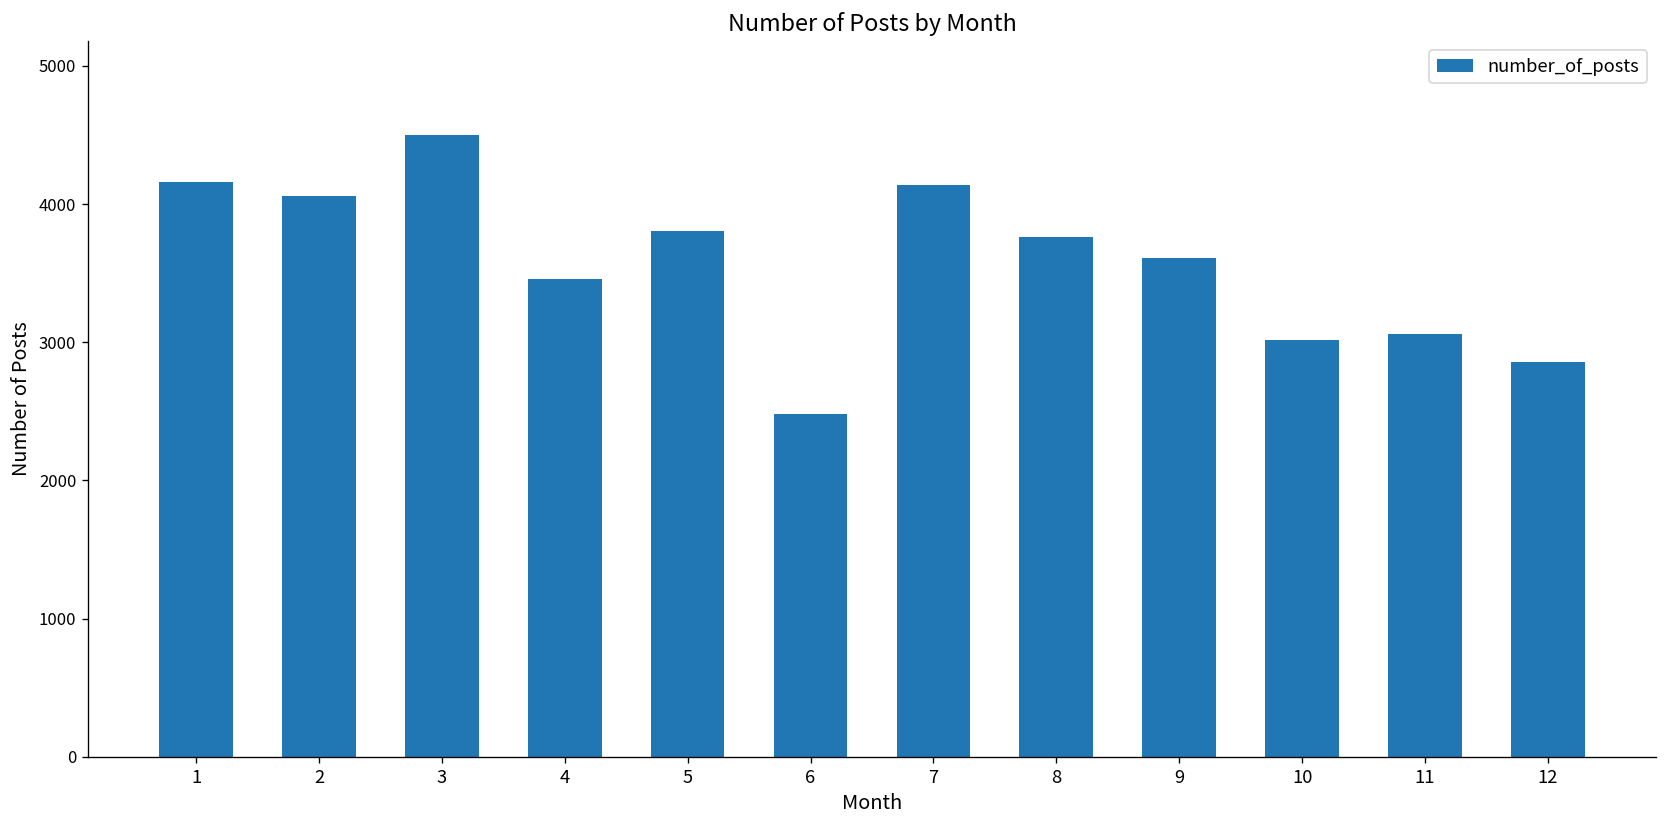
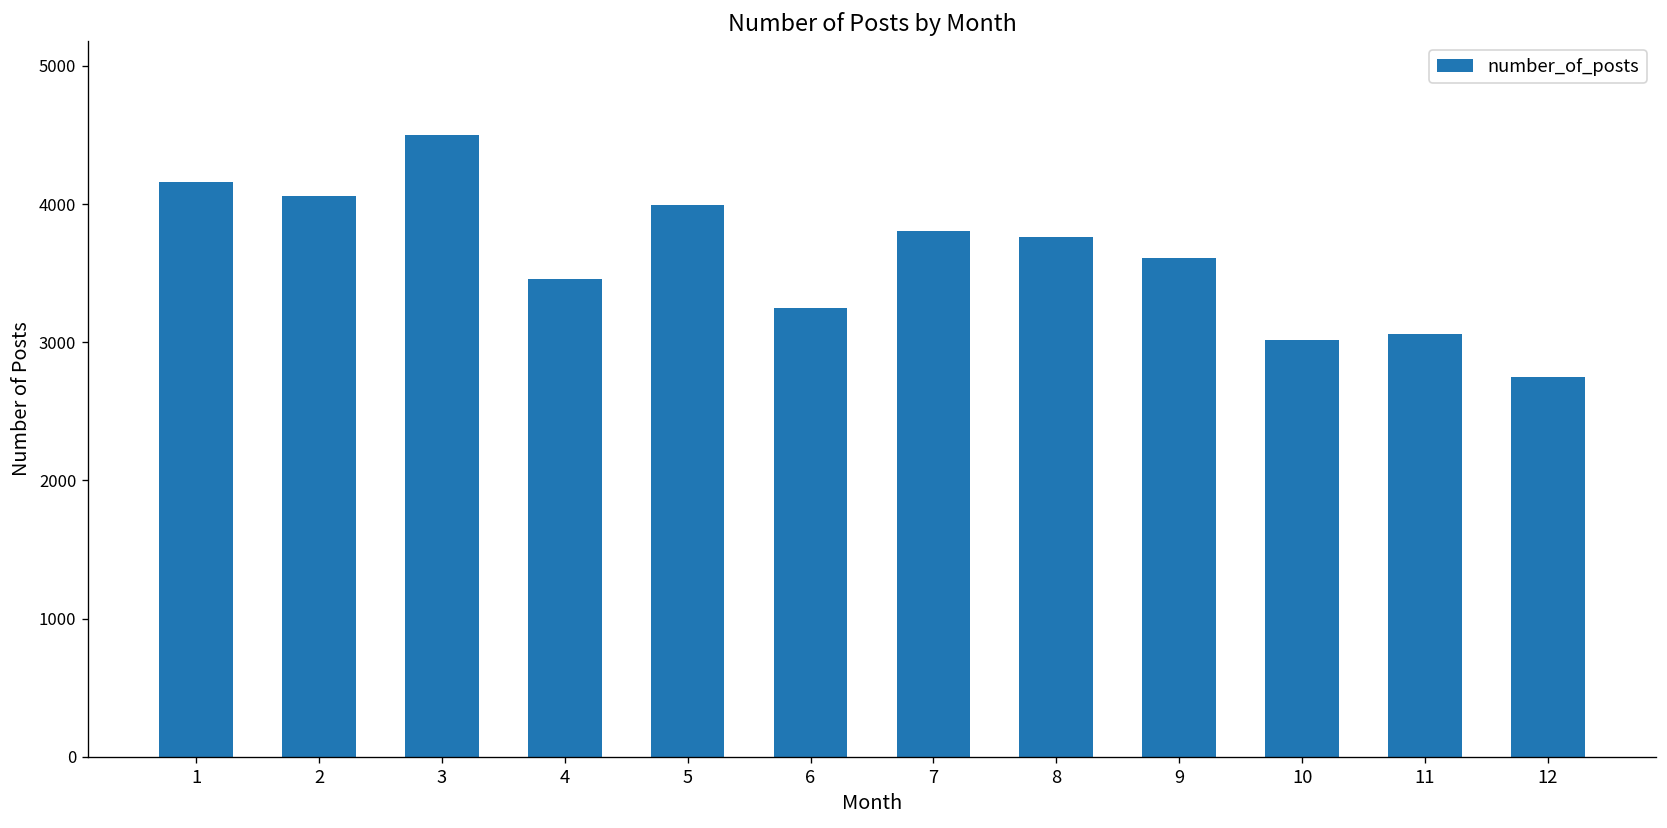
  {
    "1": 4160,
    "2": 4060,
    "3": 4500,
    "4": 3460,
-   "5": 3810,
-   "6": 2480,
-   "7": 4140,
+   "5": 3990,
+   "6": 3250,
+   "7": 3800,
    "8": 3760,
    "9": 3610,
    "10": 3020,
    "11": 3060,
-   "12": 2860
+   "12": 2750
  }
